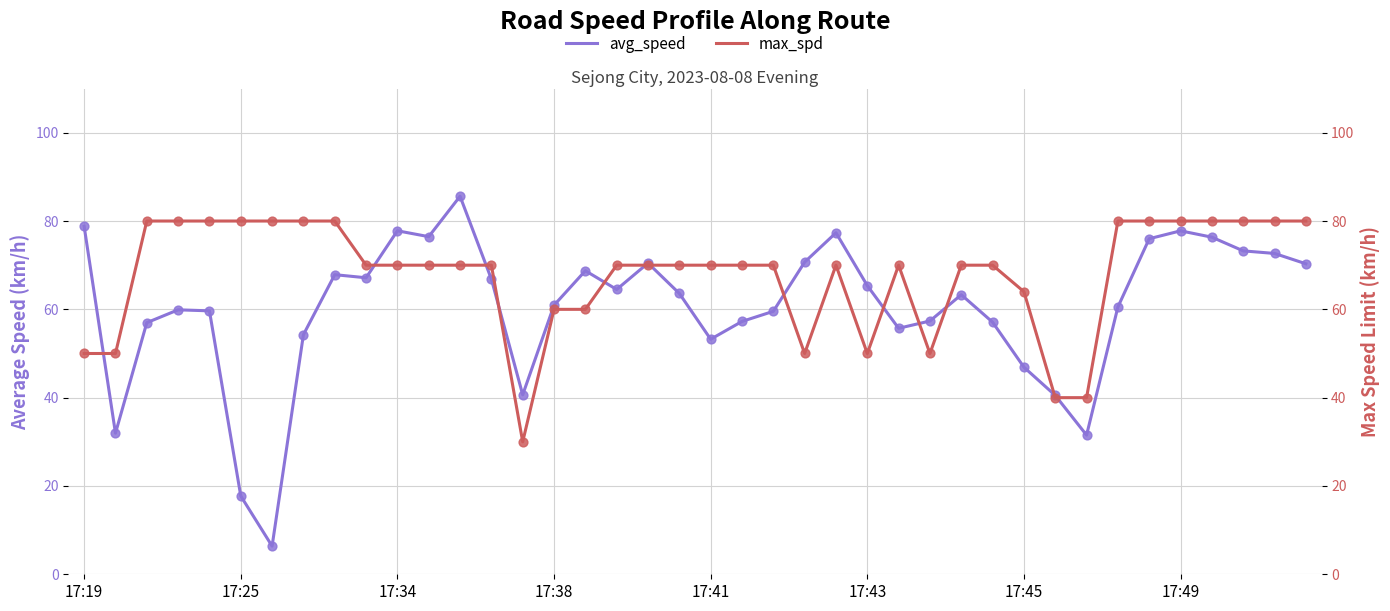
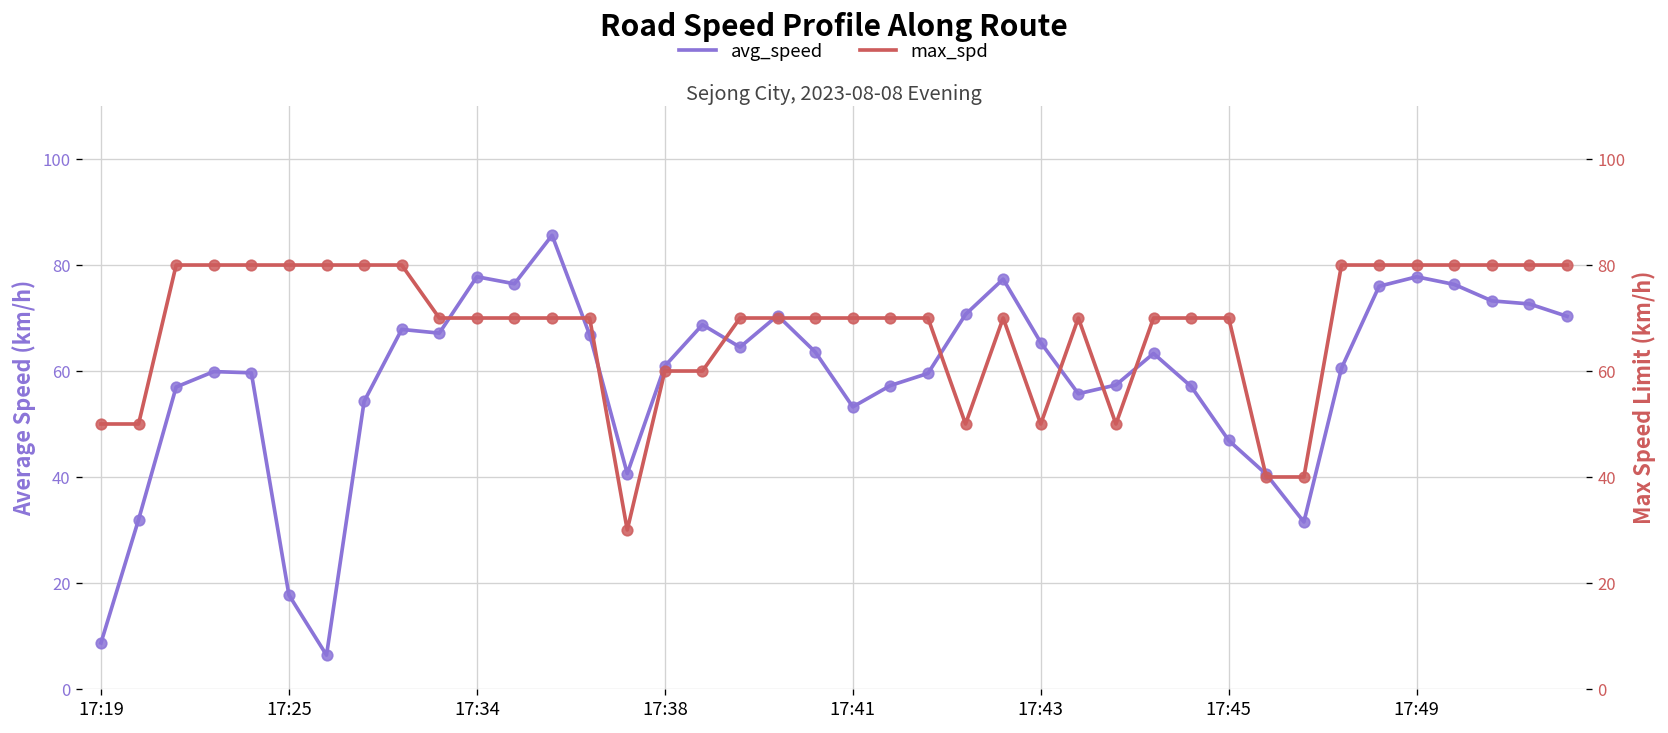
  {
    "avg_speed": {
-     "17:19": 79,
+     "17:19": 9,
      "17:25": 18,
      "17:45": 47
    },
    "max_spd": {
      "17:19": 50,
      "17:25": 80,
-     "17:45": 64
+     "17:45": 70
    }
  }
